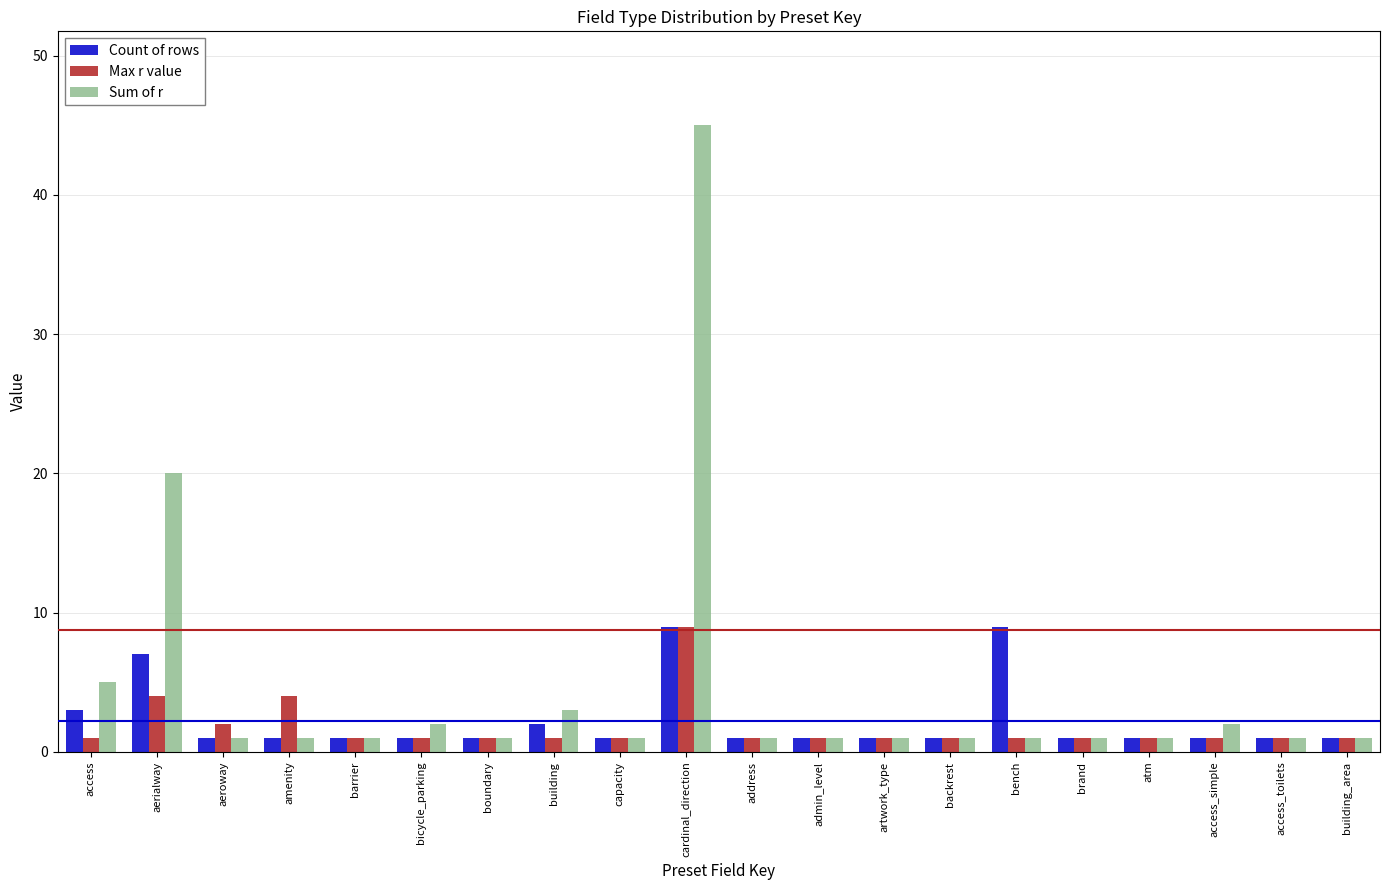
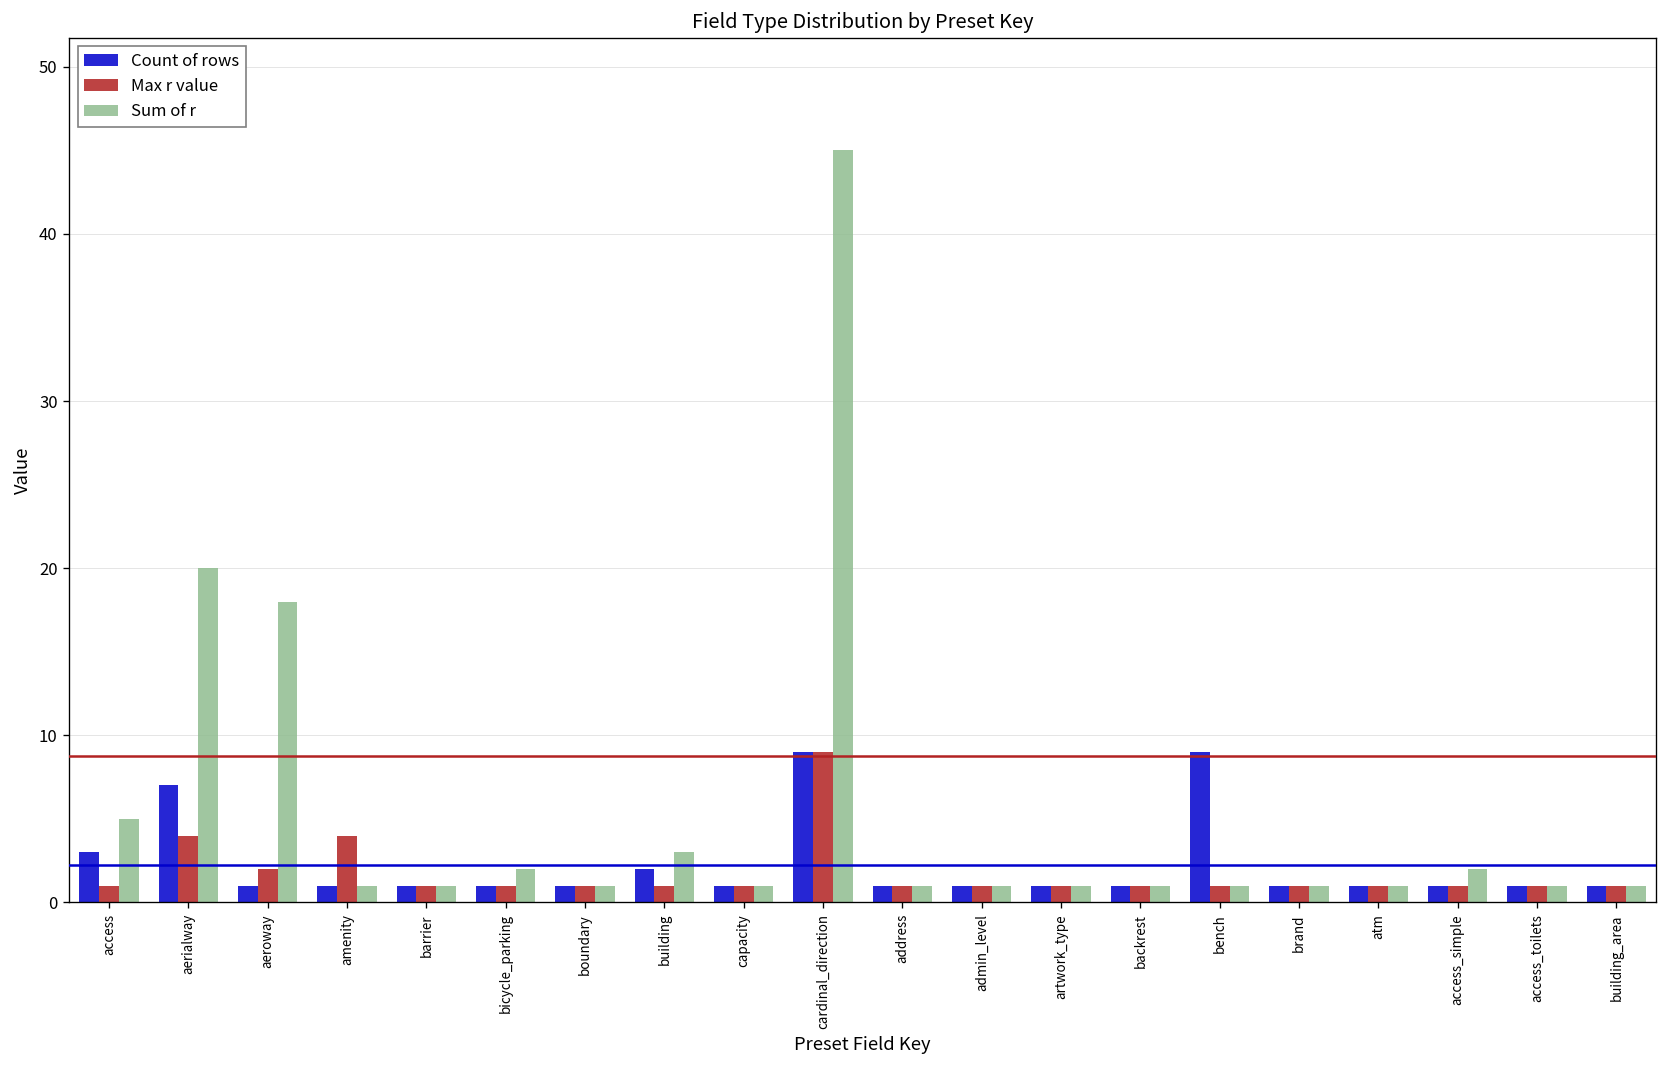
  {
    "Count of rows": {
      "access": 3,
      "aerialway": 7,
      "aeroway": 1,
      "amenity": 1,
      "barrier": 1,
      "bicycle_parking": 1,
      "boundary": 1,
      "building": 2,
      "capacity": 1,
      "cardinal_direction": 9,
      "address": 1,
      "admin_level": 1,
      "artwork_type": 1,
      "backrest": 1,
      "bench": 9,
      "brand": 1,
      "atm": 1,
      "access_simple": 1,
      "access_toilets": 1,
      "building_area": 1
    },
    "Max r value": {
      "access": 1,
      "aerialway": 4,
      "aeroway": 2,
      "amenity": 4,
      "barrier": 1,
      "bicycle_parking": 1,
      "boundary": 1,
      "building": 1,
      "capacity": 1,
      "cardinal_direction": 9,
      "address": 1,
      "admin_level": 1,
      "artwork_type": 1,
      "backrest": 1,
      "bench": 1,
      "brand": 1,
      "atm": 1,
      "access_simple": 1,
      "access_toilets": 1,
      "building_area": 1
    },
    "Sum of r": {
      "access": 5,
      "aerialway": 20,
-     "aeroway": 1,
+     "aeroway": 18,
      "amenity": 1,
      "barrier": 1,
      "bicycle_parking": 2,
      "boundary": 1,
      "building": 3,
      "capacity": 1,
      "cardinal_direction": 45,
      "address": 1,
      "admin_level": 1,
      "artwork_type": 1,
      "backrest": 1,
      "bench": 1,
      "brand": 1,
      "atm": 1,
      "access_simple": 2,
      "access_toilets": 1,
      "building_area": 1
    }
  }
